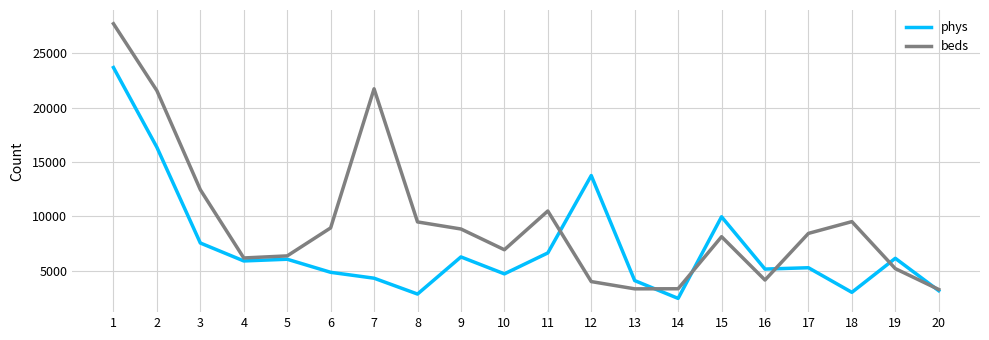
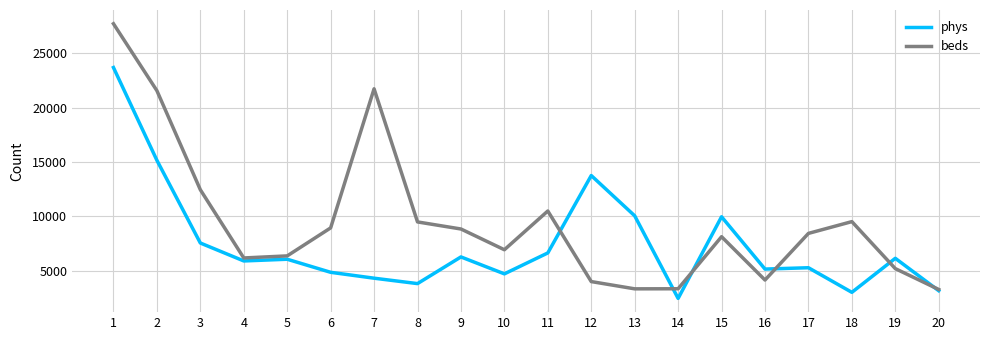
  {
    "phys": {
      "1": 23700,
-     "2": 16300,
+     "2": 15200,
      "3": 7600,
      "4": 5900,
      "5": 6100,
      "6": 4900,
      "7": 4300,
-     "8": 2900,
+     "8": 3800,
      "9": 6300,
      "10": 4700,
      "11": 6600,
      "12": 13800,
-     "13": 4100,
+     "13": 10100,
      "14": 2500,
      "15": 10000,
      "16": 5200,
      "17": 5300,
      "18": 3000,
      "19": 6100
    },
    "beds": {
      "1": 27700,
      "2": 21600,
      "3": 12400,
      "4": 6200,
      "5": 6400,
      "6": 8900,
      "7": 21700,
      "8": 9500,
      "9": 8800,
      "10": 6900,
      "11": 10500,
      "12": 4000,
      "13": 3300,
      "14": 3300,
      "15": 8100,
      "16": 4200,
      "17": 8400,
      "18": 9500,
      "19": 5200
    }
  }
